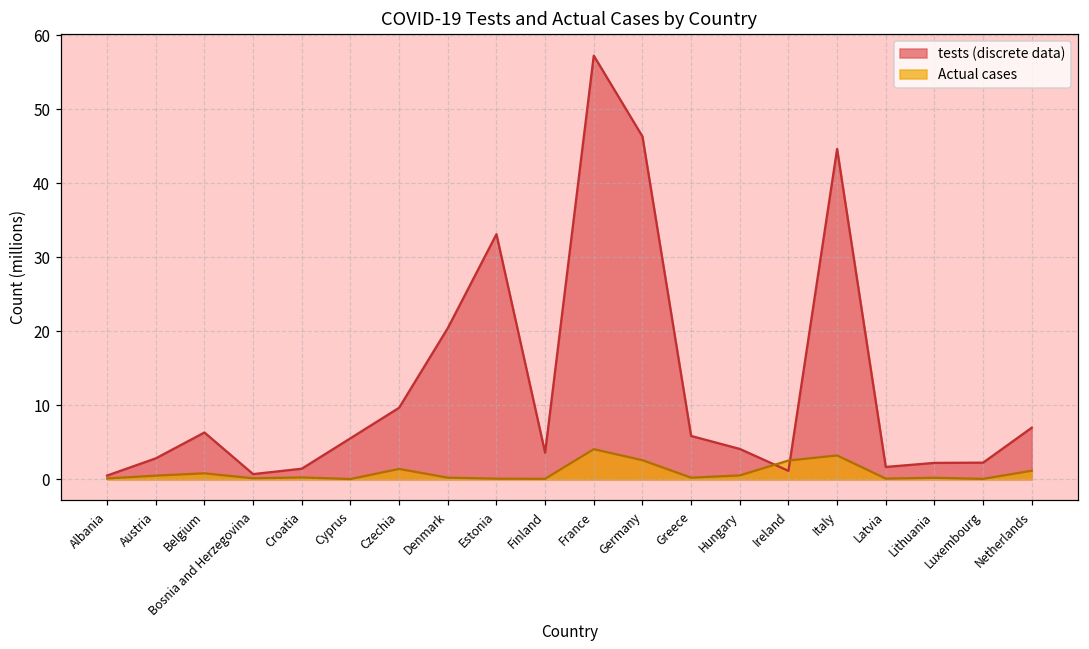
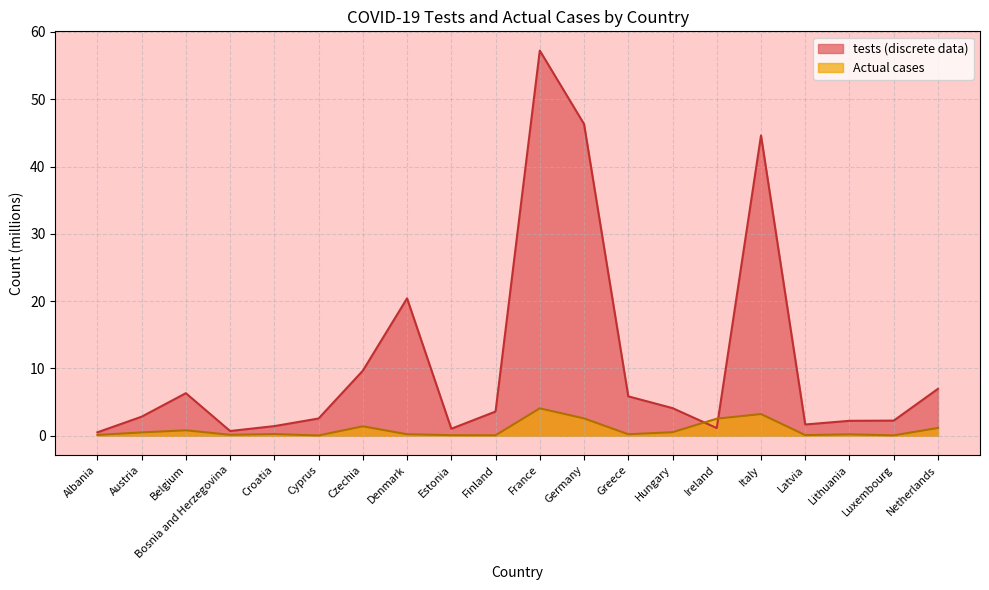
  {
    "tests (discrete data)": {
      "Albania": 1,
      "Austria": 3,
      "Belgium": 6,
      "Bosnia and Herzegovina": 1,
      "Croatia": 1,
-     "Cyprus": 6,
+     "Cyprus": 3,
      "Czechia": 10,
      "Denmark": 20,
-     "Estonia": 33,
+     "Estonia": 1,
      "Finland": 4,
      "France": 57,
      "Germany": 46,
      "Greece": 6,
      "Hungary": 4,
      "Ireland": 1,
      "Italy": 45,
      "Latvia": 2,
      "Lithuania": 2,
      "Luxembourg": 2,
      "Netherlands": 7
    },
    "Actual cases": {
      "Albania": 0,
      "Austria": 0,
      "Belgium": 1,
      "Bosnia and Herzegovina": 0,
      "Croatia": 0,
      "Cyprus": 0,
      "Czechia": 1,
      "Denmark": 0,
      "Estonia": 0,
      "Finland": 0,
      "France": 4,
      "Germany": 3,
      "Greece": 0,
      "Hungary": 1,
      "Ireland": 3,
      "Italy": 3,
      "Latvia": 0,
      "Lithuania": 0,
      "Luxembourg": 0,
      "Netherlands": 1
    }
  }
